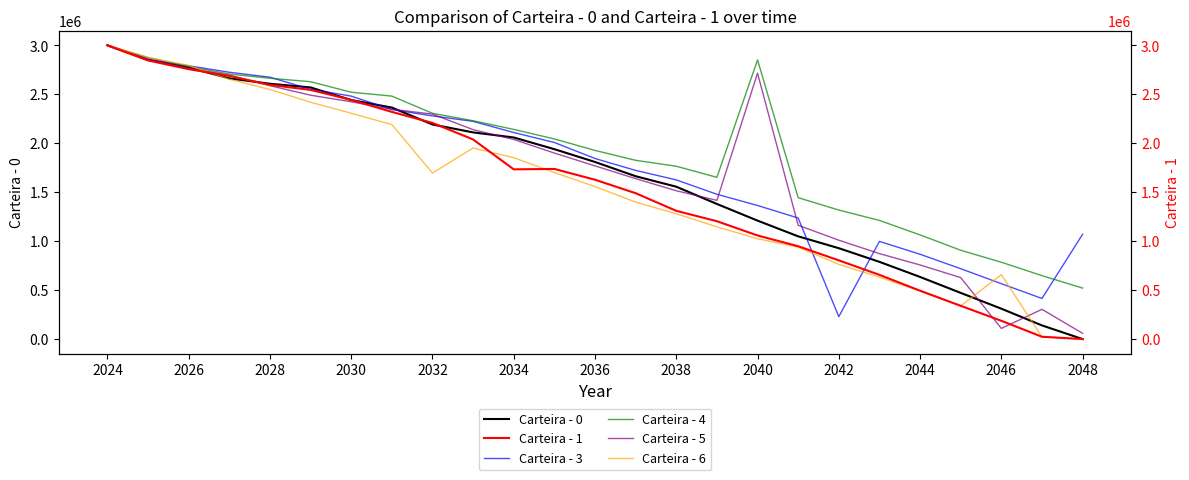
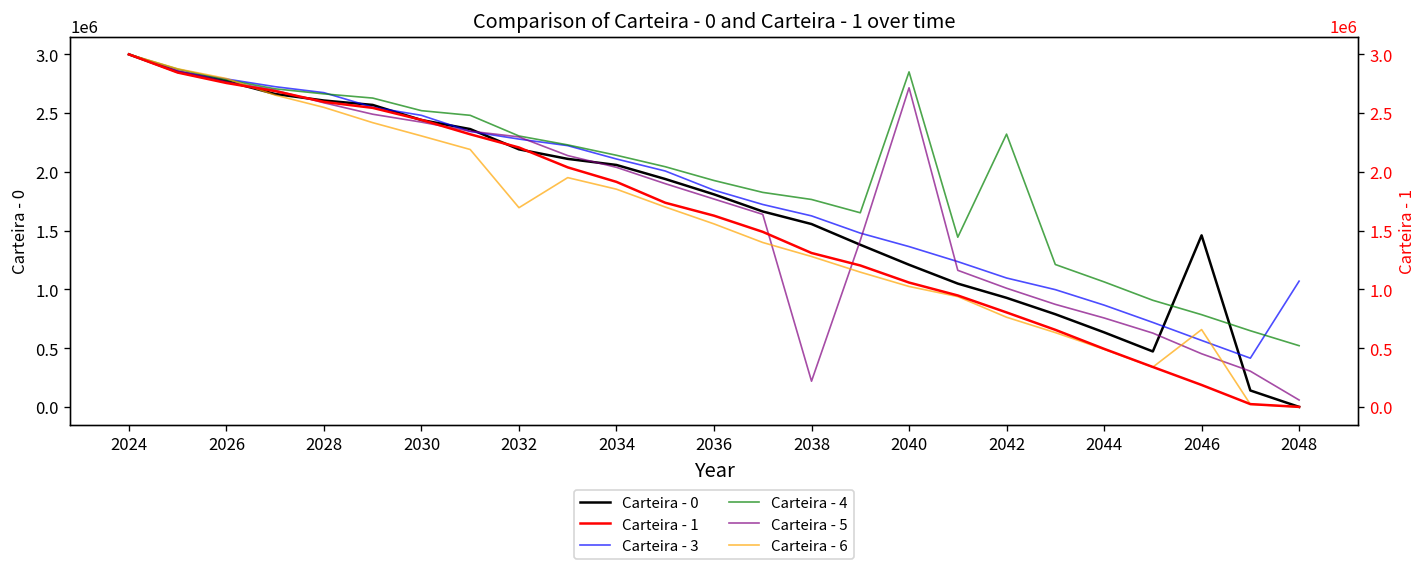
  {
    "Carteira - 0": {
      "2032": 2200000,
      "2036": 1800000,
      "2038": 1600000,
      "2040": 1200000,
      "2042": 900000,
      "2044": 600000,
-     "2046": 300000
+     "2046": 1500000
    },
    "Carteira - 3": {
      "2030": 2500000,
      "2034": 2100000,
      "2036": 1800000,
      "2038": 1600000,
      "2040": 1400000,
-     "2042": 200000,
+     "2042": 1100000,
      "2044": 900000,
      "2046": 600000,
      "2048": 1100000
    },
    "Carteira - 4": {
      "2030": 2500000,
      "2034": 2100000,
      "2036": 1900000,
      "2038": 1800000,
      "2040": 2900000,
-     "2042": 1300000,
+     "2042": 2300000,
      "2044": 1100000,
      "2046": 800000,
      "2048": 500000
    },
    "Carteira - 5": {
      "2036": 1800000,
-     "2038": 1500000,
+     "2038": 200000,
      "2040": 2700000,
      "2042": 1000000,
      "2044": 800000,
-     "2046": 100000,
+     "2046": 500000,
      "2048": 100000
    },
    "Carteira - 6": {
      "2028": 2500000,
      "2030": 2300000,
      "2032": 1700000,
      "2034": 1900000,
      "2036": 1600000,
      "2038": 1300000,
      "2040": 1000000,
      "2042": 800000,
      "2044": 500000,
      "2046": 700000
    },
    "Carteira - 1": {
      "2024": 3000000,
      "2026": 2800000,
      "2028": 2600000,
      "2030": 2400000,
      "2032": 2200000,
-     "2034": 1700000,
+     "2034": 1900000,
      "2036": 1600000,
      "2038": 1300000,
      "2040": 1100000,
      "2042": 800000,
      "2044": 500000,
      "2046": 200000,
      "2048": 0
    }
  }
